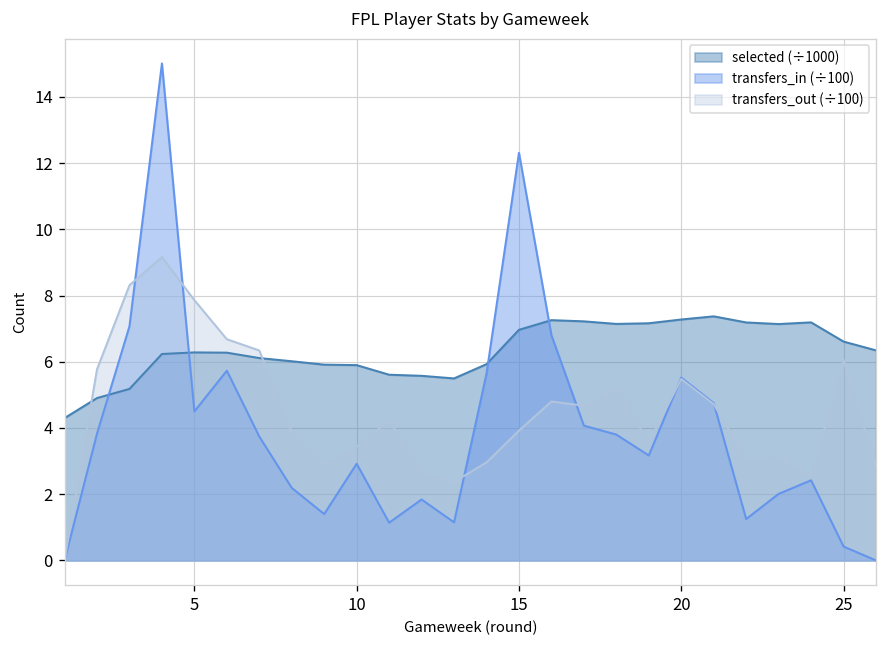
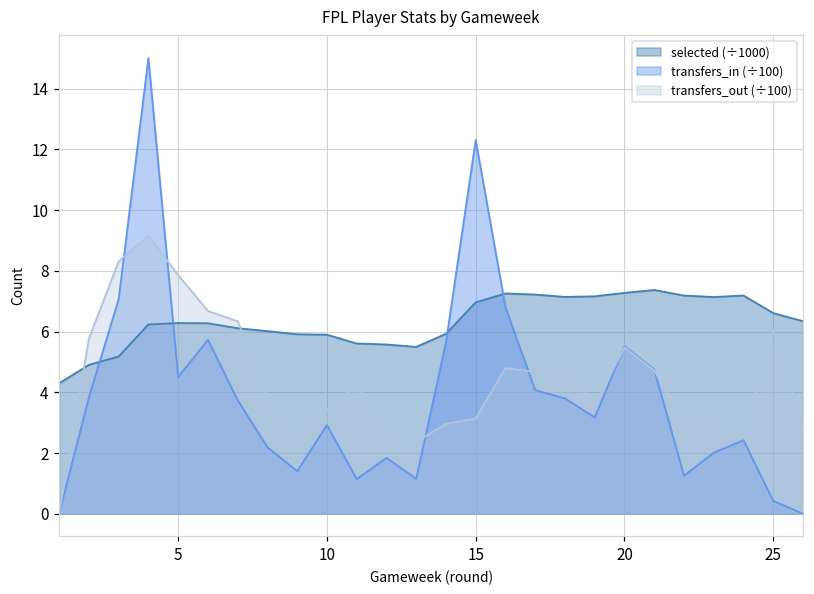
  {
    "transfers_out (÷100)": {
      "5": 7.9,
      "10": 3.4,
-     "15": 3.9,
+     "15": 3.1,
      "25": 6.1
    }
  }
